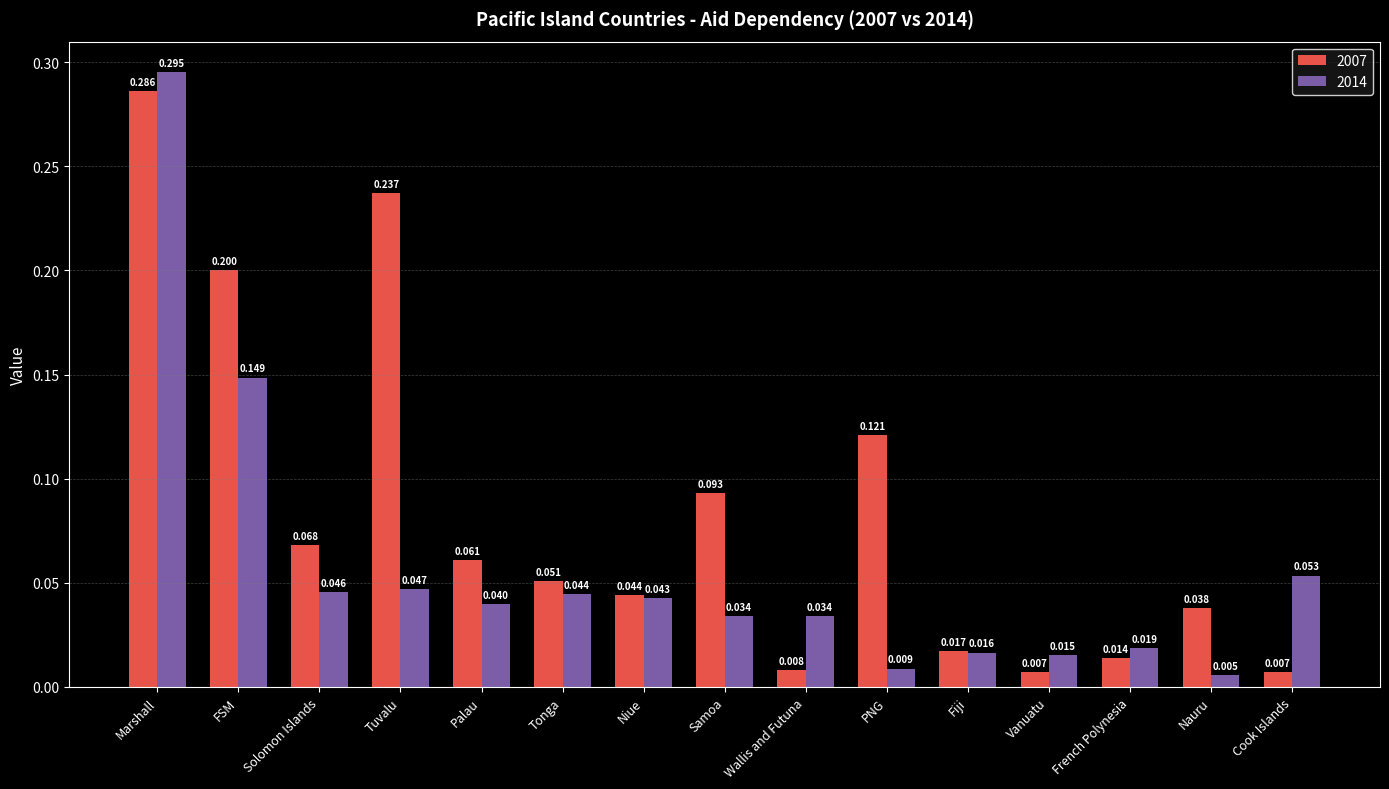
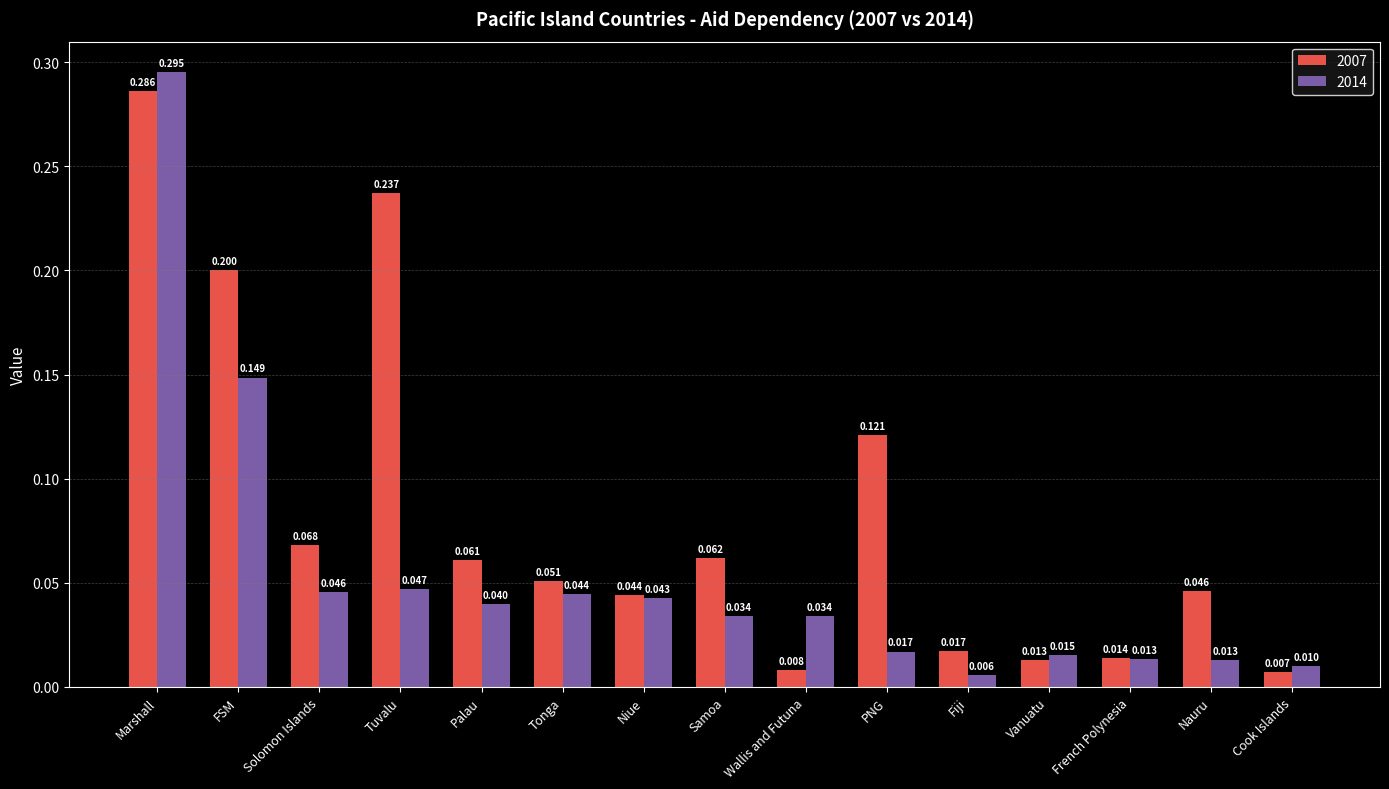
  {
    "2007": {
      "Marshall": 0.286,
      "FSM": 0.200,
      "Solomon Islands": 0.068,
      "Tuvalu": 0.237,
      "Palau": 0.061,
      "Tonga": 0.051,
      "Niue": 0.044,
-     "Samoa": 0.093,
+     "Samoa": 0.062,
      "Wallis and Futuna": 0.008,
      "PNG": 0.121,
      "Fiji": 0.017,
-     "Vanuatu": 0.007,
+     "Vanuatu": 0.013,
      "French Polynesia": 0.014,
-     "Nauru": 0.038,
+     "Nauru": 0.046,
      "Cook Islands": 0.007
    },
    "2014": {
      "Marshall": 0.295,
      "FSM": 0.149,
      "Solomon Islands": 0.046,
      "Tuvalu": 0.047,
      "Palau": 0.040,
      "Tonga": 0.044,
      "Niue": 0.043,
      "Samoa": 0.034,
      "Wallis and Futuna": 0.034,
-     "PNG": 0.009,
-     "Fiji": 0.016,
+     "PNG": 0.017,
+     "Fiji": 0.006,
      "Vanuatu": 0.015,
-     "French Polynesia": 0.019,
-     "Nauru": 0.005,
-     "Cook Islands": 0.053
+     "French Polynesia": 0.013,
+     "Nauru": 0.013,
+     "Cook Islands": 0.010
    }
  }
